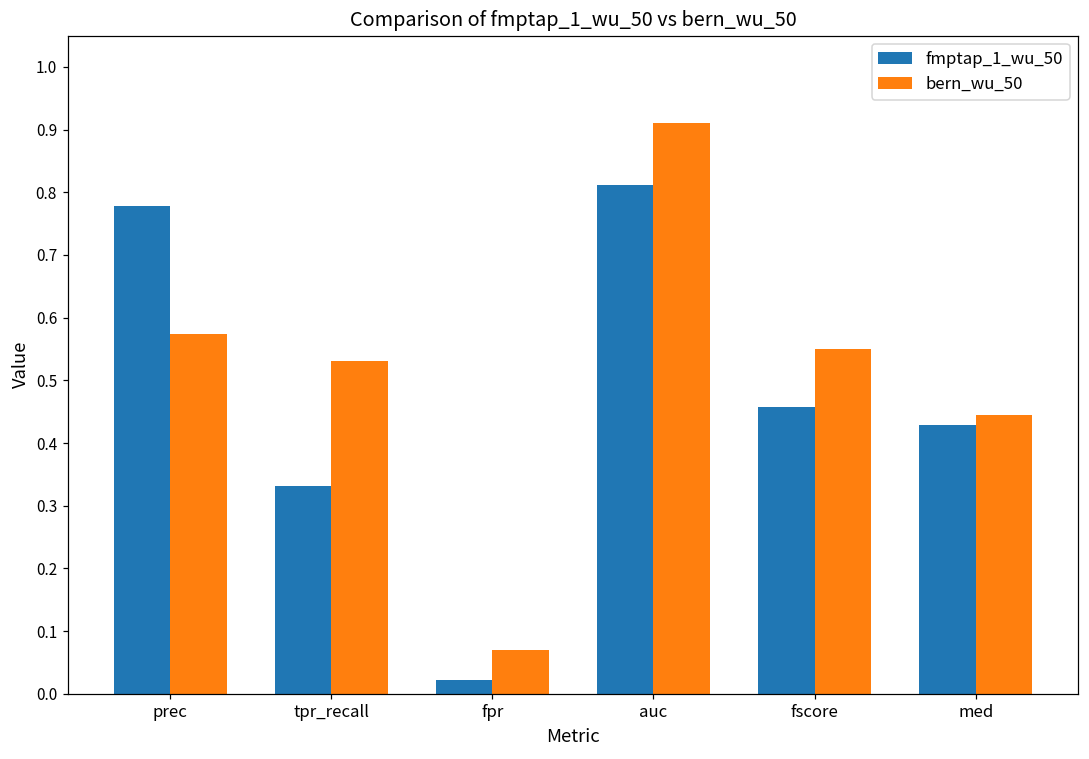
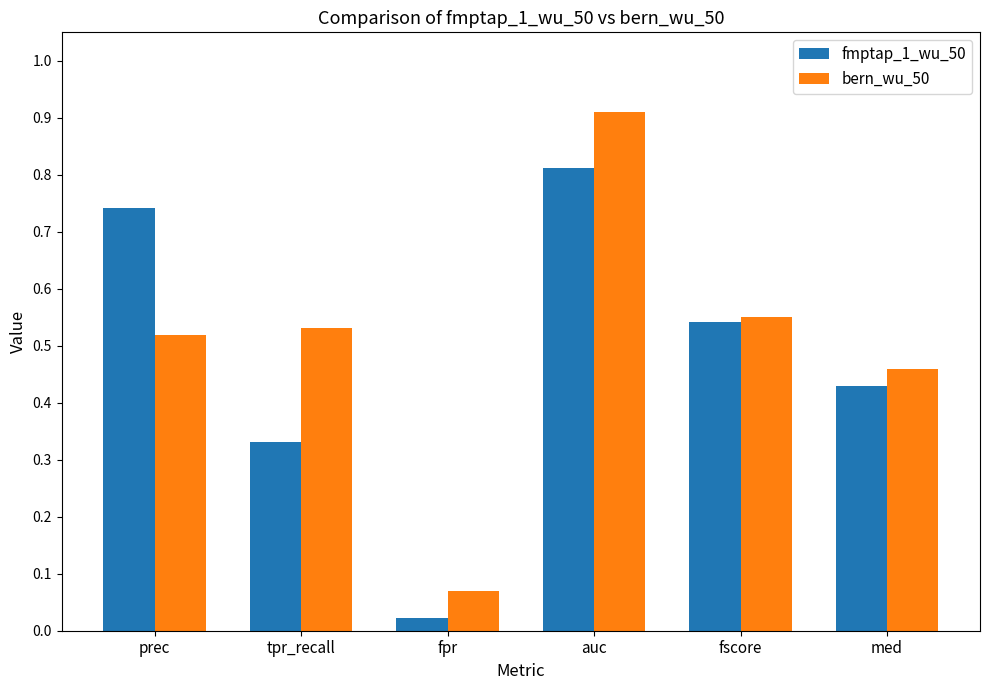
  {
    "fmptap_1_wu_50": {
-     "prec": 0.78,
+     "prec": 0.74,
      "tpr_recall": 0.33,
      "fpr": 0.02,
      "auc": 0.81,
-     "fscore": 0.46,
+     "fscore": 0.54,
      "med": 0.43
    },
    "bern_wu_50": {
-     "prec": 0.57,
+     "prec": 0.52,
      "tpr_recall": 0.53,
      "fpr": 0.07,
      "auc": 0.91,
      "fscore": 0.55,
-     "med": 0.44
+     "med": 0.46
    }
  }
